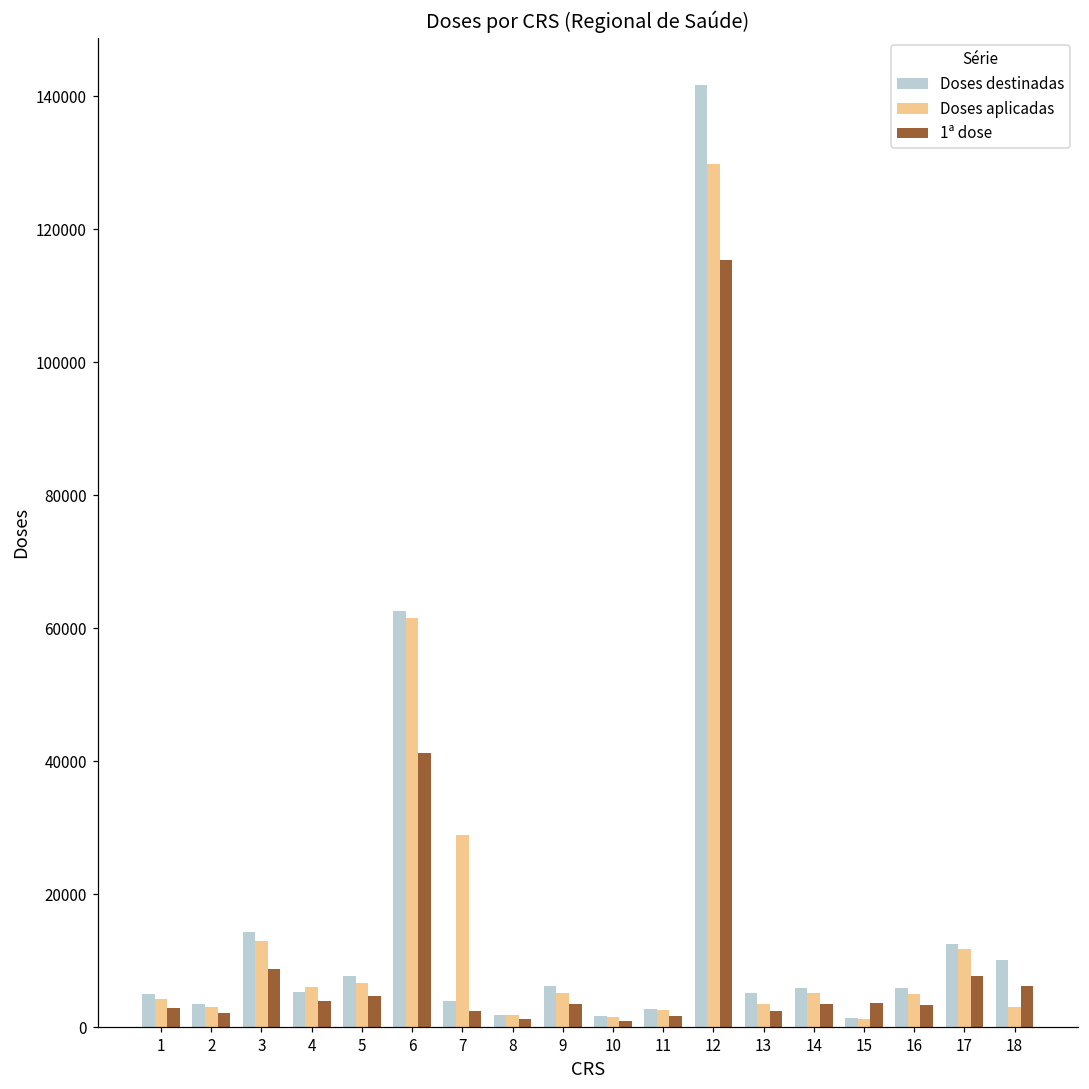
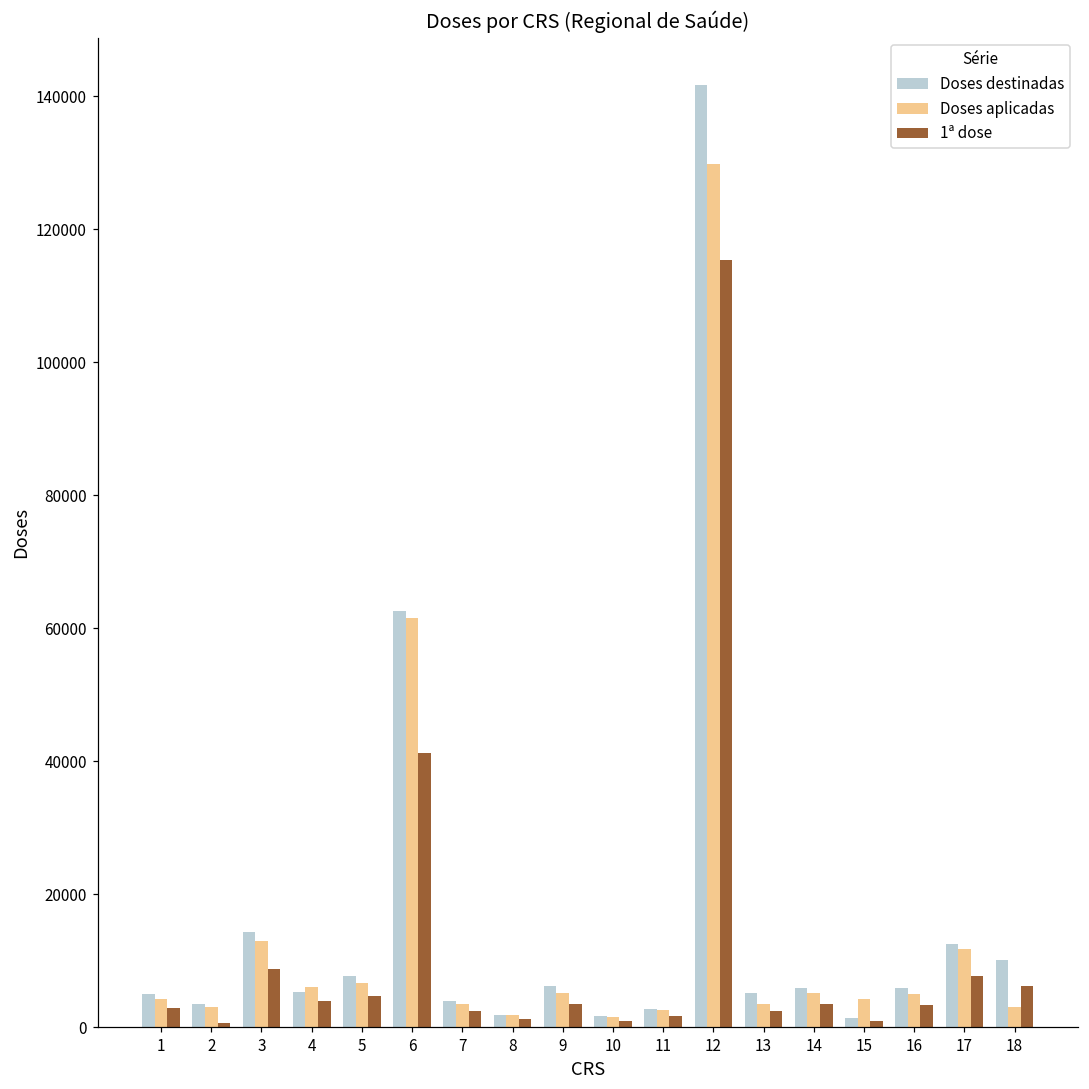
  {
    "Doses destinadas": {
      "1": 5000,
      "2": 3000,
      "3": 14000,
      "4": 5000,
      "5": 8000,
      "6": 63000,
      "7": 4000,
      "8": 2000,
      "9": 6000,
      "10": 2000,
      "11": 3000,
      "12": 142000,
      "13": 5000,
      "14": 6000,
      "15": 1000,
      "16": 6000,
      "17": 13000,
      "18": 10000
    },
    "Doses aplicadas": {
      "1": 4000,
      "2": 3000,
      "3": 13000,
      "4": 6000,
      "5": 7000,
      "6": 62000,
-     "7": 29000,
+     "7": 3000,
      "8": 2000,
      "9": 5000,
      "10": 2000,
      "11": 3000,
      "12": 130000,
      "13": 4000,
      "14": 5000,
-     "15": 1000,
+     "15": 4000,
      "16": 5000,
      "17": 12000,
      "18": 3000
    },
    "1ª dose": {
      "1": 3000,
-     "2": 2000,
+     "2": 1000,
      "3": 9000,
      "4": 4000,
      "5": 5000,
      "6": 41000,
      "7": 2000,
      "8": 1000,
      "9": 4000,
      "10": 1000,
      "11": 2000,
      "12": 115000,
      "13": 2000,
      "14": 3000,
-     "15": 4000,
+     "15": 1000,
      "16": 3000,
      "17": 8000,
      "18": 6000
    }
  }
